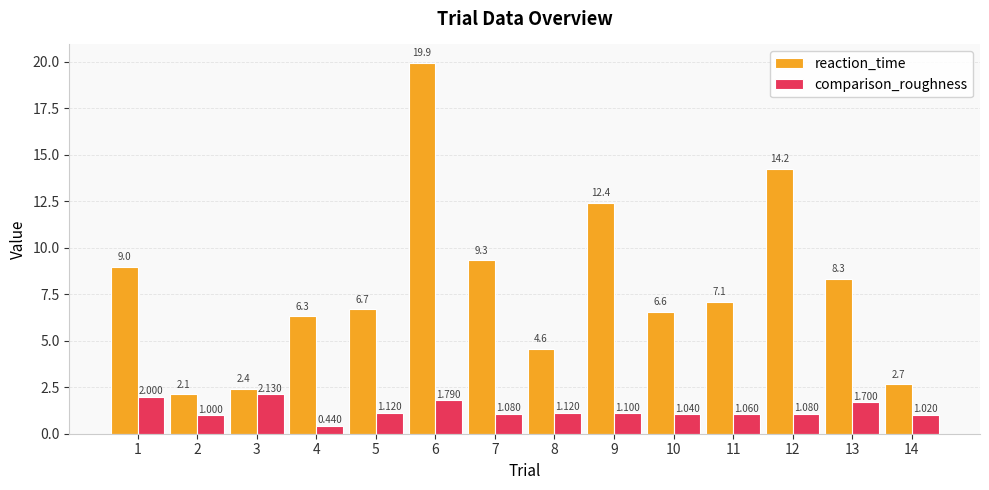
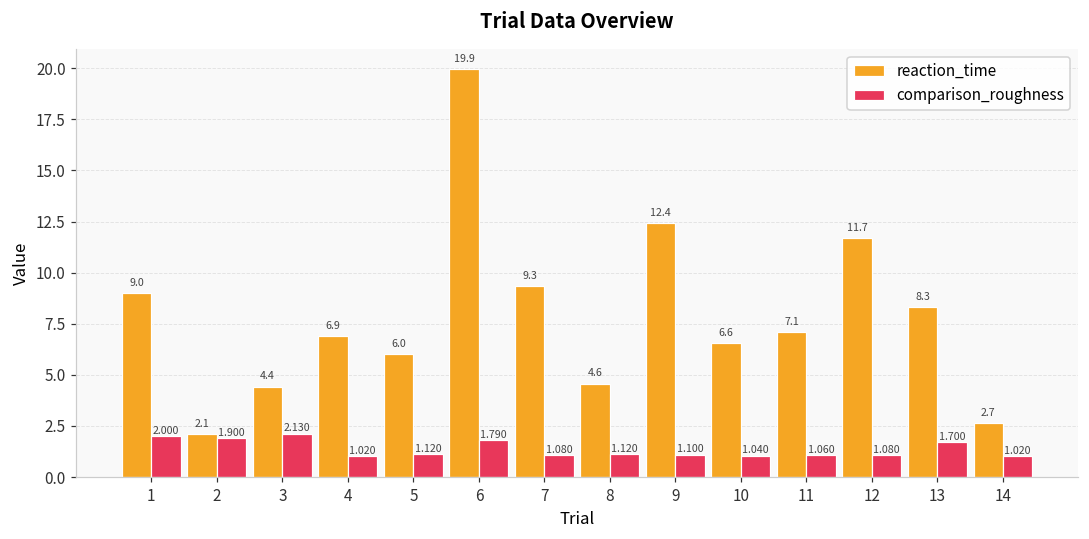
  {
    "reaction_time": {
      "1": 9.0,
      "2": 2.1,
-     "3": 2.4,
-     "4": 6.3,
-     "5": 6.7,
+     "3": 4.4,
+     "4": 6.9,
+     "5": 6.0,
      "6": 19.9,
      "7": 9.3,
      "8": 4.6,
      "9": 12.4,
      "10": 6.6,
      "11": 7.1,
-     "12": 14.2,
+     "12": 11.7,
      "13": 8.3,
      "14": 2.7
    },
    "comparison_roughness": {
      "1": 2.000,
-     "2": 1.000,
+     "2": 1.900,
      "3": 2.130,
-     "4": 0.440,
+     "4": 1.020,
      "5": 1.120,
      "6": 1.790,
      "7": 1.080,
      "8": 1.120,
      "9": 1.100,
      "10": 1.040,
      "11": 1.060,
      "12": 1.080,
      "13": 1.700,
      "14": 1.020
    }
  }
